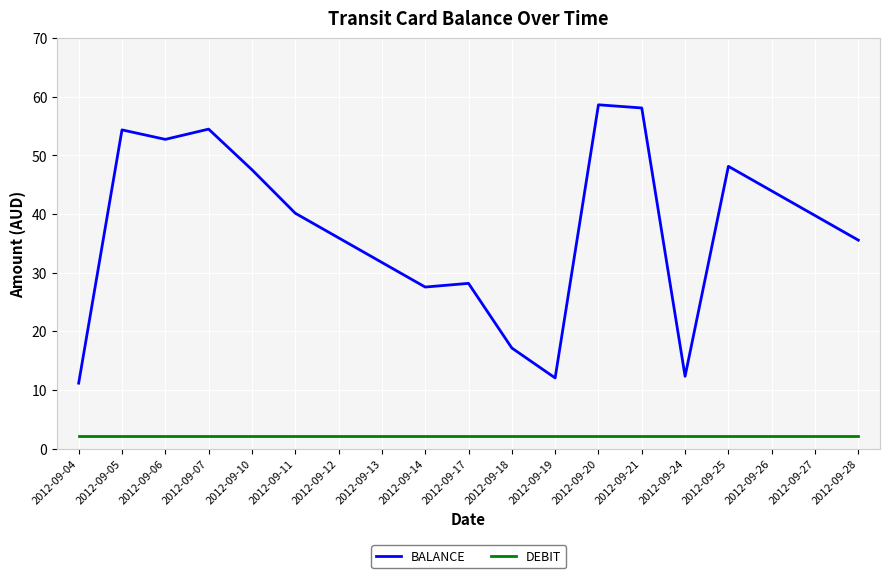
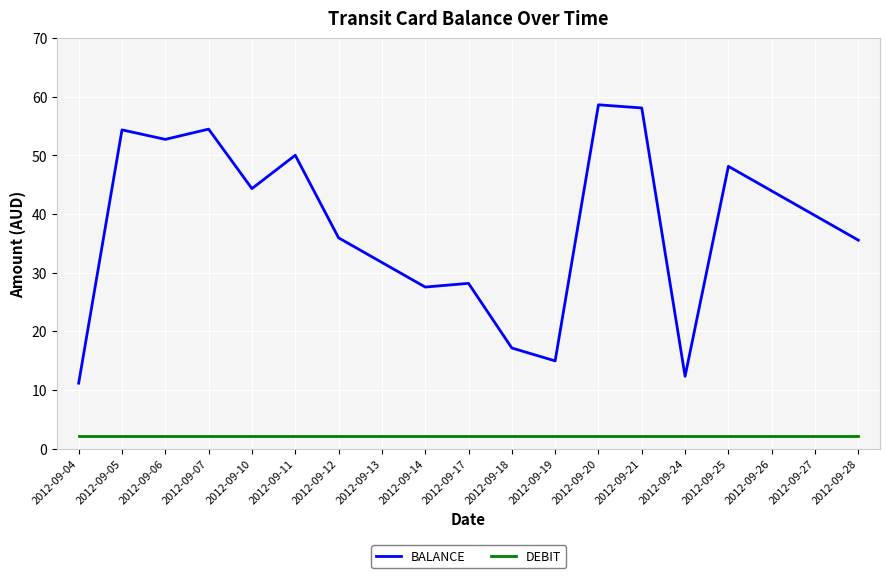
  {
    "BALANCE": {
      "2012-09-04": 11,
      "2012-09-05": 54,
      "2012-09-06": 53,
      "2012-09-07": 55,
-     "2012-09-10": 48,
-     "2012-09-11": 40,
+     "2012-09-10": 44,
+     "2012-09-11": 50,
      "2012-09-12": 36,
      "2012-09-13": 32,
      "2012-09-14": 28,
      "2012-09-17": 28,
      "2012-09-18": 17,
-     "2012-09-19": 12,
+     "2012-09-19": 15,
      "2012-09-20": 59,
      "2012-09-21": 58,
      "2012-09-24": 12,
      "2012-09-25": 48,
      "2012-09-26": 44,
      "2012-09-27": 40,
      "2012-09-28": 36
    },
    "DEBIT": {
      "2012-09-04": 2,
      "2012-09-05": 2,
      "2012-09-06": 2,
      "2012-09-07": 2,
      "2012-09-10": 2,
      "2012-09-11": 2,
      "2012-09-12": 2,
      "2012-09-13": 2,
      "2012-09-14": 2,
      "2012-09-17": 2,
      "2012-09-18": 2,
      "2012-09-19": 2,
      "2012-09-20": 2,
      "2012-09-21": 2,
      "2012-09-24": 2,
      "2012-09-25": 2,
      "2012-09-26": 2,
      "2012-09-27": 2,
      "2012-09-28": 2
    }
  }
